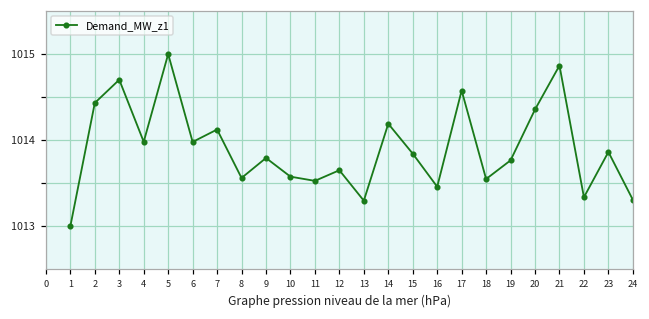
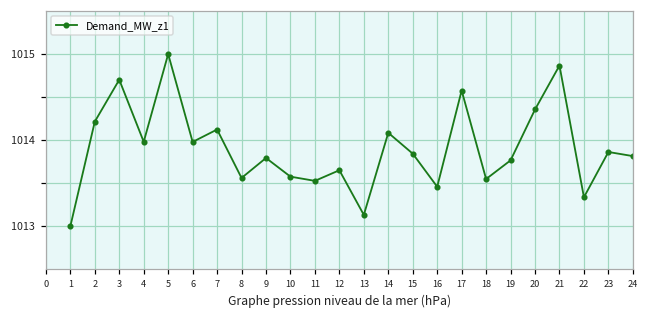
  {
    "1": 1013.0,
-   "2": 1014.4,
+   "2": 1014.2,
    "3": 1014.7,
    "4": 1014.0,
    "5": 1015.0,
    "6": 1014.0,
    "7": 1014.1,
    "8": 1013.6,
    "9": 1013.8,
    "10": 1013.6,
    "11": 1013.5,
    "12": 1013.7,
-   "13": 1013.3,
-   "14": 1014.2,
+   "13": 1013.1,
+   "14": 1014.1,
    "15": 1013.8,
    "16": 1013.5,
    "17": 1014.6,
    "18": 1013.5,
    "19": 1013.8,
    "20": 1014.4,
    "21": 1014.9,
    "22": 1013.3,
    "23": 1013.9,
-   "24": 1013.3
+   "24": 1013.8
  }
